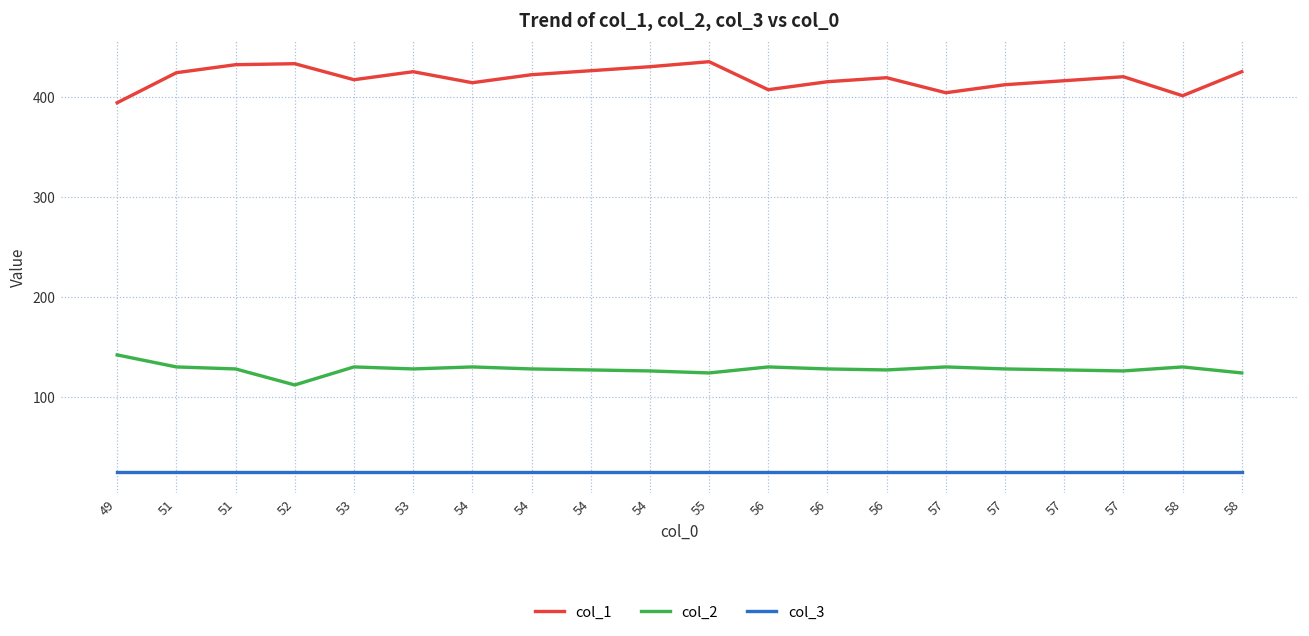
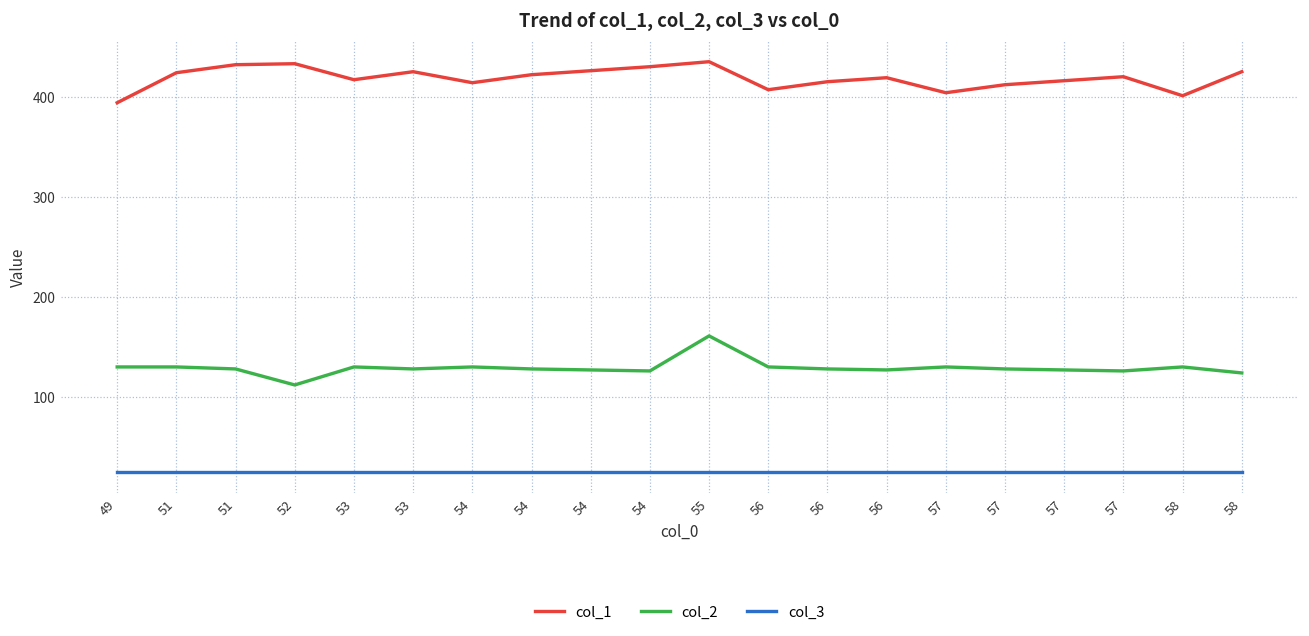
  {
    "col_1": {
      "49": 390,
      "52": 430,
      "55": 440
    },
    "col_2": {
-     "49": 140,
+     "49": 130,
      "52": 110,
-     "55": 120
+     "55": 160
    },
    "col_3": {
      "49": 30,
      "52": 30,
      "55": 30
    }
  }
